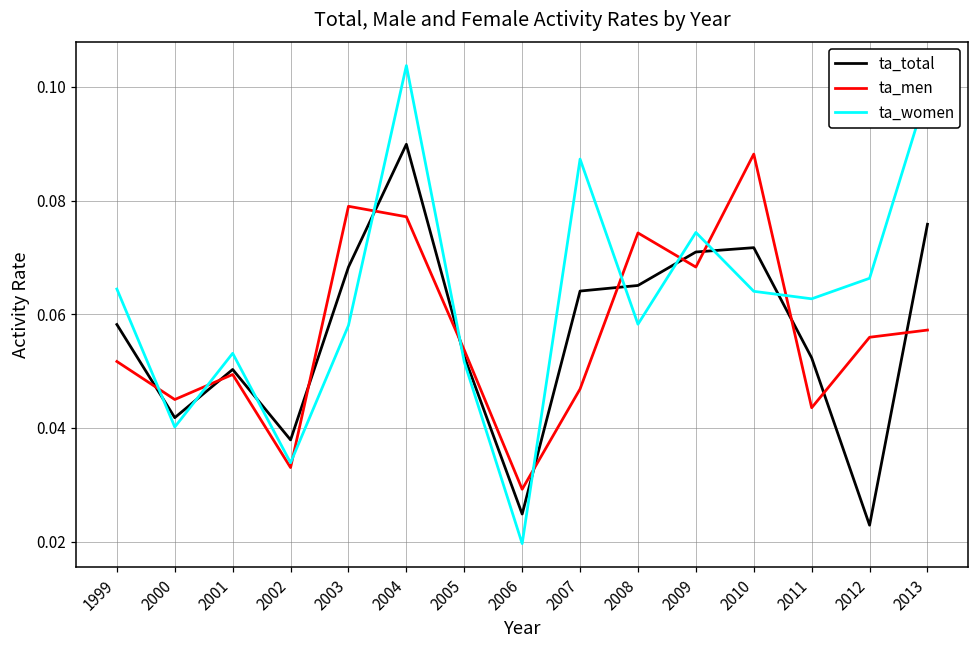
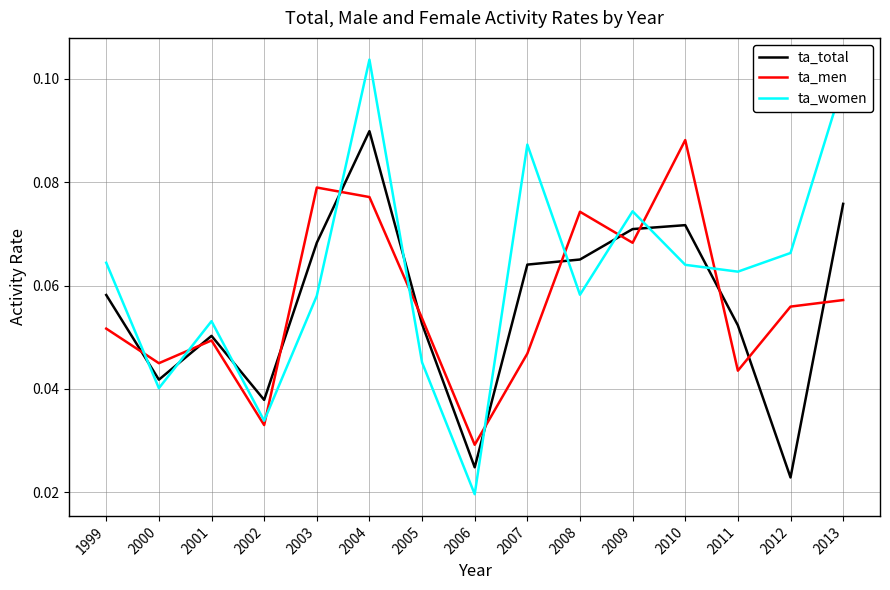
  {
    "ta_total": {
      "1999": 0.058,
      "2000": 0.042,
      "2001": 0.050,
      "2002": 0.038,
      "2003": 0.068,
      "2004": 0.090,
      "2005": 0.053,
      "2006": 0.025,
      "2007": 0.064,
      "2008": 0.065,
      "2009": 0.071,
      "2010": 0.072,
      "2011": 0.052,
      "2012": 0.023,
      "2013": 0.076
    },
    "ta_men": {
      "1999": 0.052,
      "2000": 0.045,
      "2001": 0.049,
      "2002": 0.033,
      "2003": 0.079,
      "2004": 0.077,
      "2005": 0.054,
      "2006": 0.029,
      "2007": 0.047,
      "2008": 0.074,
      "2009": 0.068,
      "2010": 0.088,
      "2011": 0.044,
      "2012": 0.056,
      "2013": 0.057
    },
    "ta_women": {
      "1999": 0.064,
      "2000": 0.040,
      "2001": 0.053,
      "2002": 0.034,
      "2003": 0.058,
      "2004": 0.104,
-     "2005": 0.052,
+     "2005": 0.045,
      "2006": 0.020,
      "2007": 0.087,
      "2008": 0.058,
      "2009": 0.074,
      "2010": 0.064,
      "2011": 0.063,
      "2012": 0.066
    }
  }
